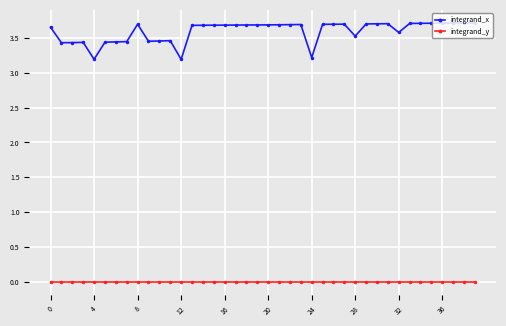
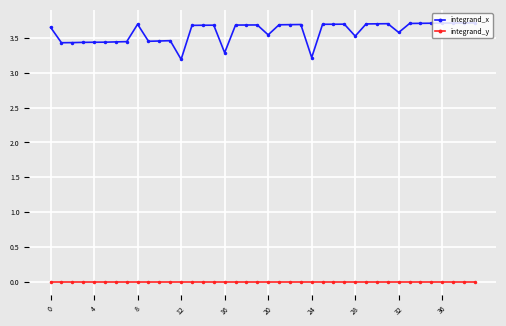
  {
    "integrand_x": {
      "0": 3.7,
-     "4": 3.2,
+     "4": 3.4,
      "8": 3.7,
      "12": 3.2,
-     "16": 3.7,
-     "20": 3.7,
+     "16": 3.3,
+     "20": 3.5,
      "24": 3.2,
      "28": 3.5,
      "32": 3.6
    },
    "integrand_y": {
      "0": 0.0,
      "4": 0.0,
      "8": 0.0,
      "12": 0.0,
      "16": 0.0,
      "20": 0.0,
      "24": 0.0,
      "28": 0.0,
      "32": 0.0,
      "36": 0.0
    }
  }
